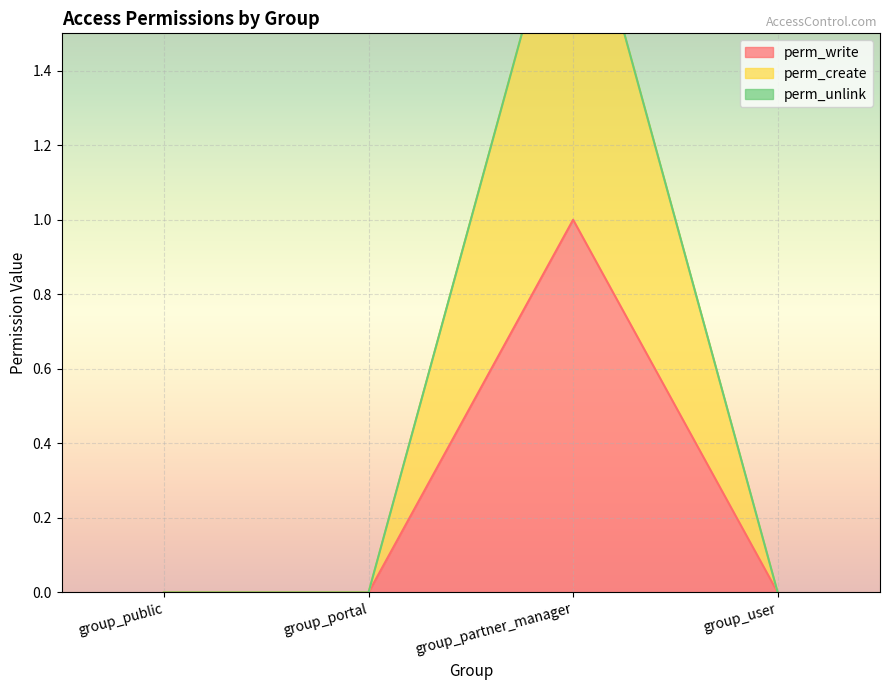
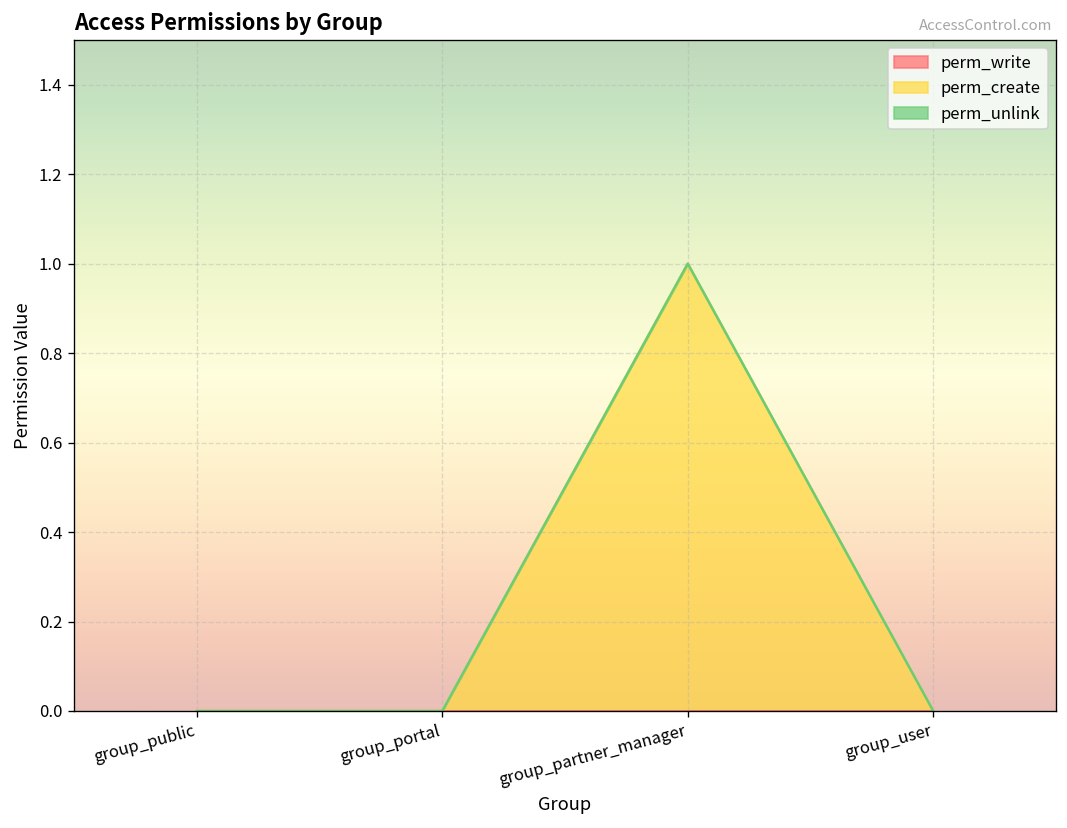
  {
    "perm_write": {
-     "group_partner_manager": 1
+     "group_partner_manager": 0
    }
  }
